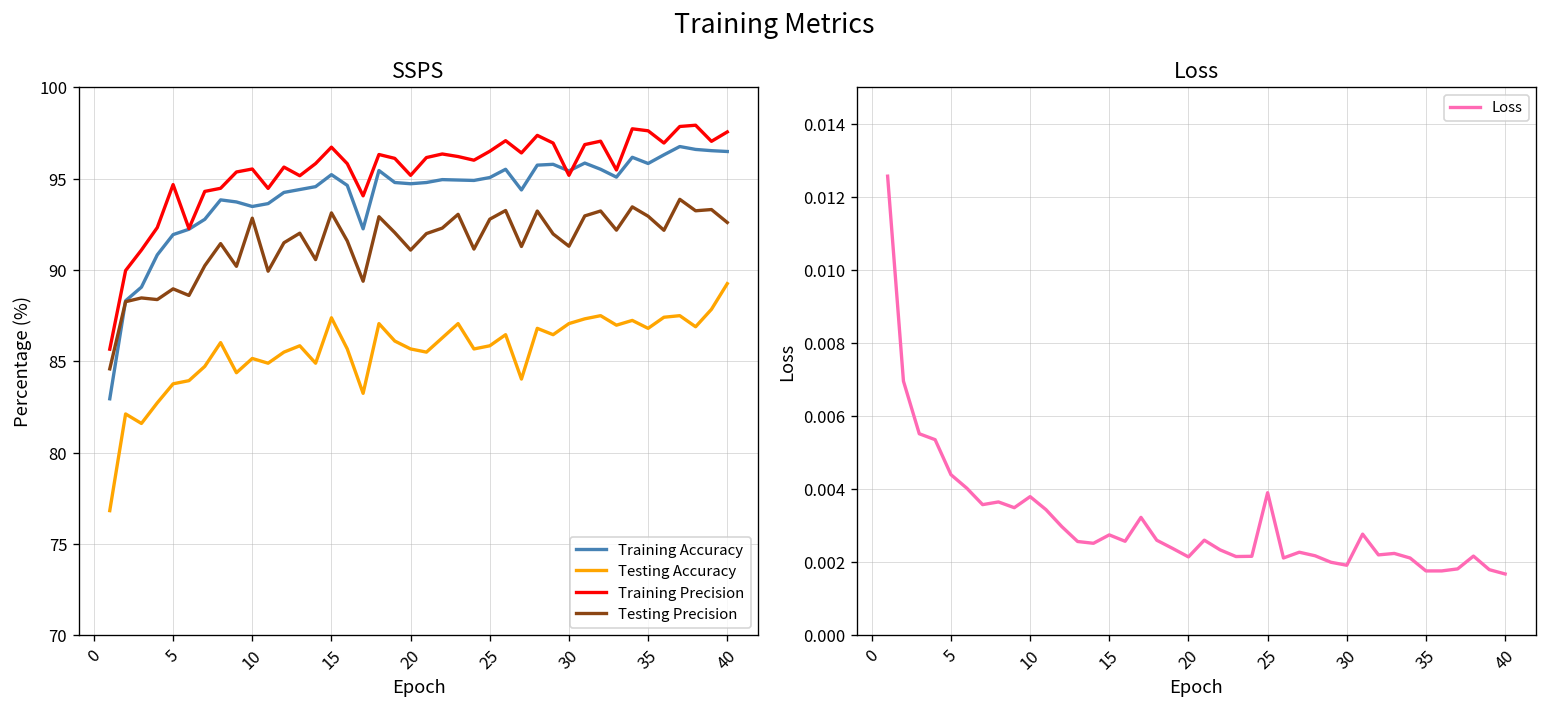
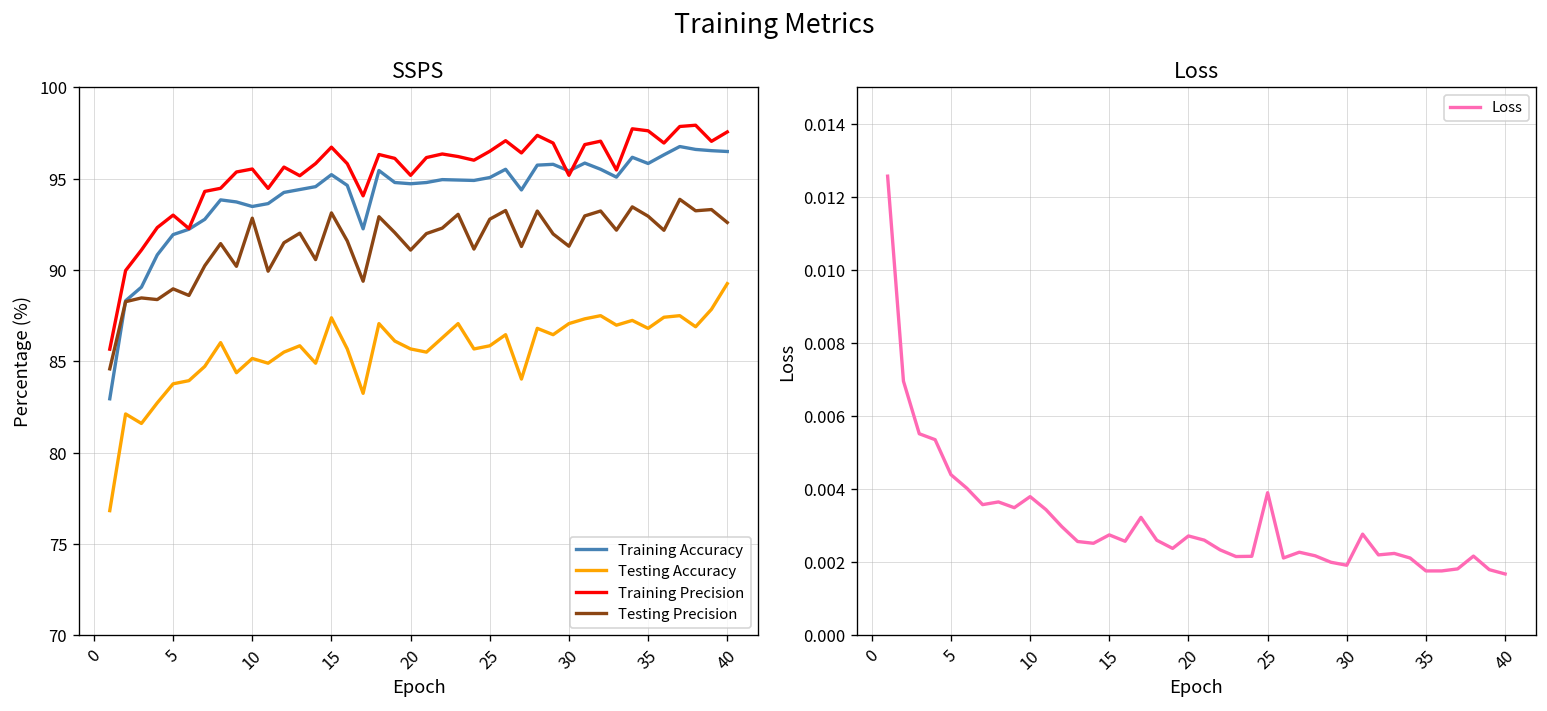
  {
    "SSPS": {
      "Training Accuracy": {
        "5": 91.9,
        "10": 93.5,
        "15": 95.2,
        "20": 94.7,
        "25": 95.1,
        "30": 95.4,
        "35": 95.8,
        "40": 96.5
      },
      "Testing Accuracy": {
        "5": 83.8,
        "10": 85.2,
        "15": 87.4,
        "20": 85.7,
        "25": 85.9,
        "30": 87.1,
        "35": 86.8,
        "40": 89.3
      },
      "Training Precision": {
-       "5": 94.7,
+       "5": 93.0,
        "10": 95.5,
        "15": 96.7,
        "20": 95.2,
        "25": 96.5,
        "30": 95.2,
        "35": 97.6,
        "40": 97.6
      },
      "Testing Precision": {
        "5": 89.0,
        "10": 92.8,
        "15": 93.1,
        "20": 91.1,
        "25": 92.8,
        "30": 91.3,
        "35": 92.9,
        "40": 92.6
      }
    },
    "Loss": {
      "5": 0.0044,
      "10": 0.0038,
      "15": 0.0027,
-     "20": 0.0021,
+     "20": 0.0027,
      "25": 0.0039,
      "30": 0.0019,
      "35": 0.0018,
      "40": 0.0017
    }
  }
